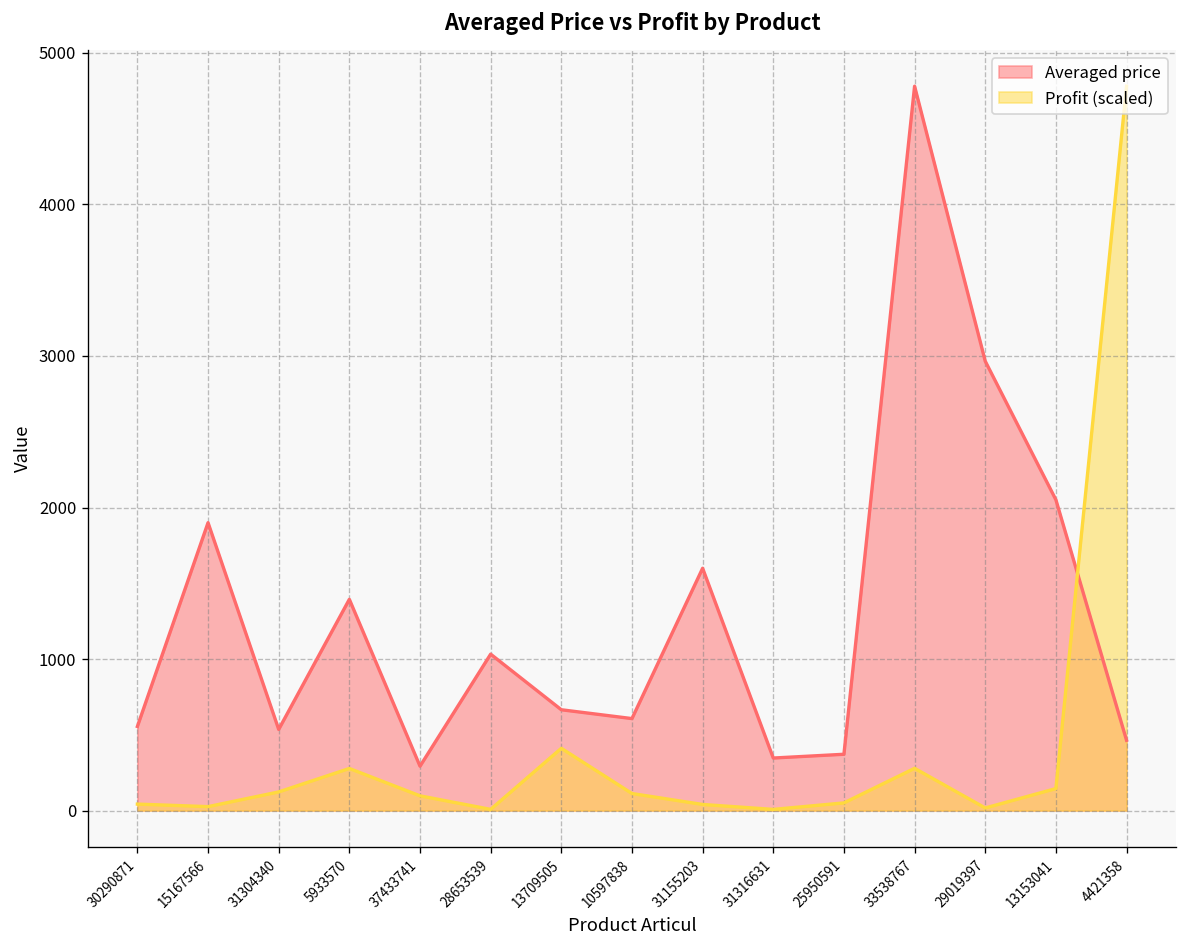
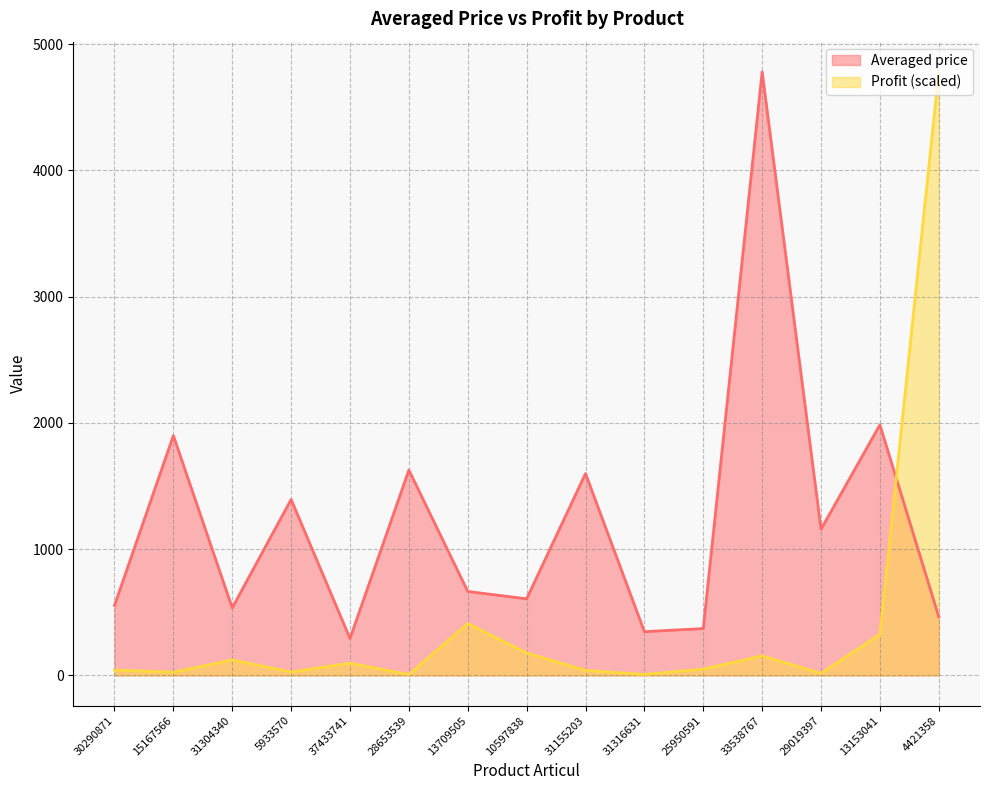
  {
    "Averaged price": {
      "30290871": 560,
      "15167566": 1900,
      "31304340": 540,
      "5933570": 1390,
      "37433741": 290,
-     "28653539": 1030,
+     "28653539": 1630,
      "13709505": 670,
      "10597838": 610,
      "31155203": 1600,
      "31316631": 350,
      "25950591": 370,
      "33538767": 4780,
-     "29019397": 2970,
-     "13153041": 2050,
+     "29019397": 1160,
+     "13153041": 1990,
      "4421358": 460
    },
    "Profit (scaled)": {
      "30290871": 40,
      "15167566": 30,
      "31304340": 120,
-     "5933570": 280,
+     "5933570": 30,
      "37433741": 100,
      "28653539": 10,
      "13709505": 410,
-     "10597838": 110,
+     "10597838": 180,
      "31155203": 40,
      "31316631": 10,
      "25950591": 50,
-     "33538767": 280,
+     "33538767": 150,
      "29019397": 20,
-     "13153041": 150
+     "13153041": 330
    }
  }
